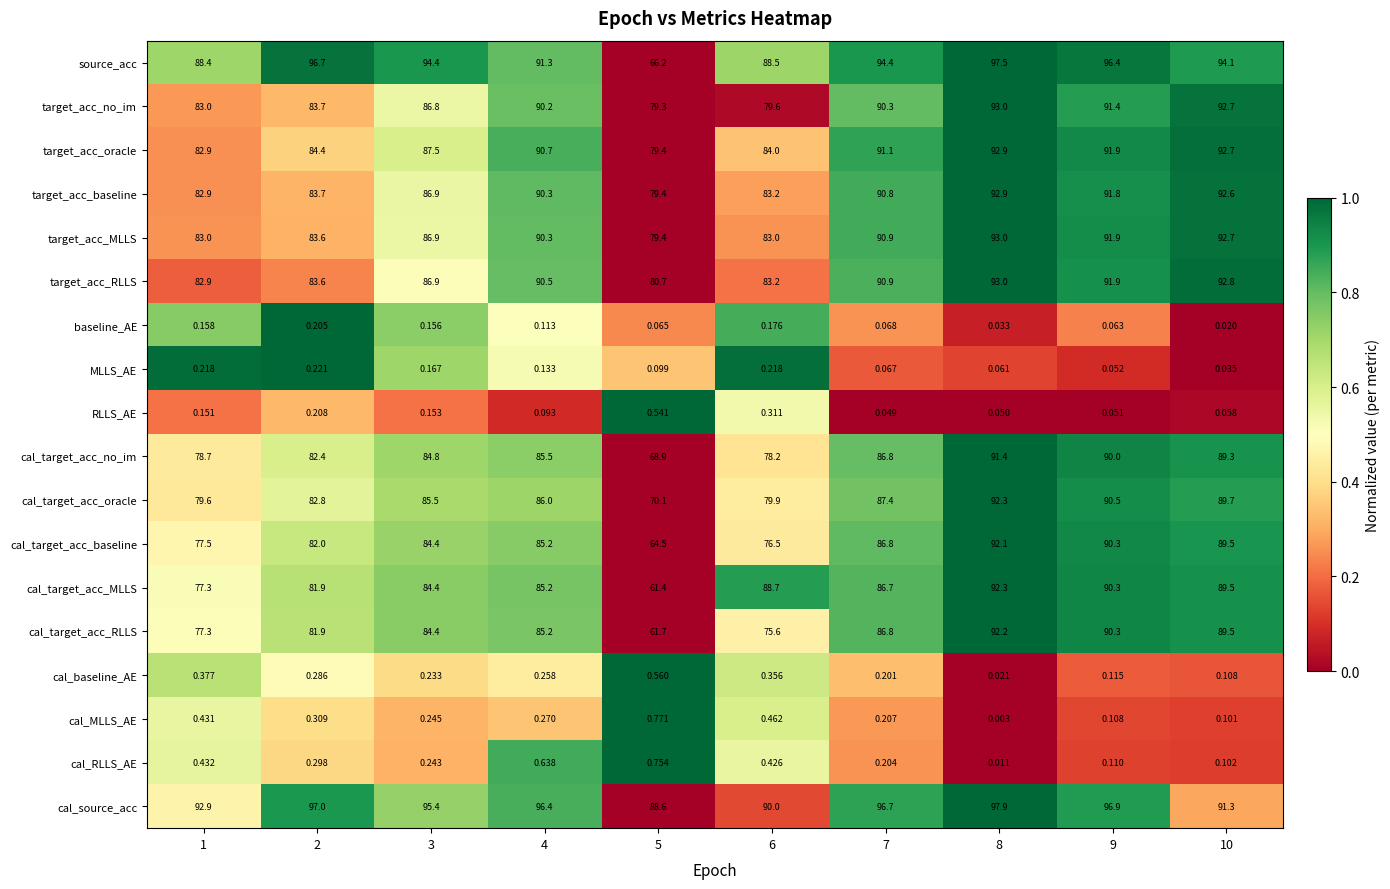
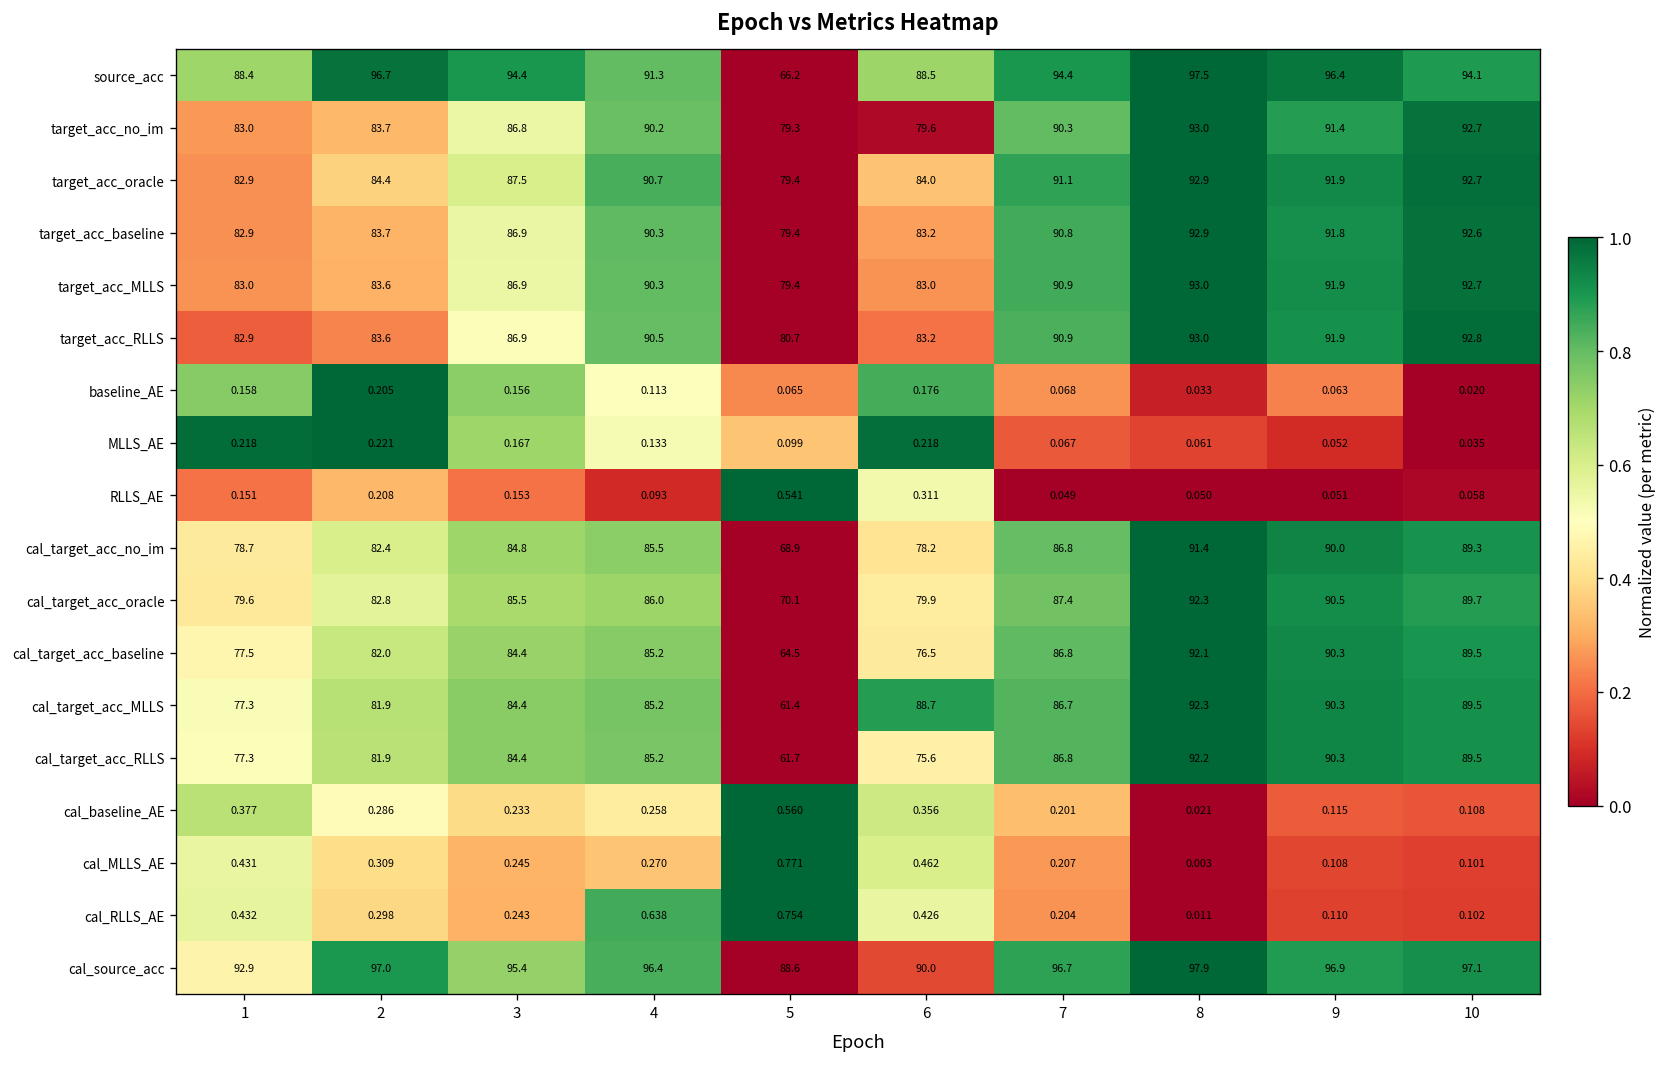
  {
    "source_acc": {
      "1": 88.4,
      "2": 96.7,
      "3": 94.4,
      "4": 91.3,
      "5": 66.2,
      "6": 88.5,
      "7": 94.4,
      "8": 97.5,
      "9": 96.4,
      "10": 94.1
    },
    "target_acc_no_im": {
      "1": 83.0,
      "2": 83.7,
      "3": 86.8,
      "4": 90.2,
      "5": 79.3,
      "6": 79.6,
      "7": 90.3,
      "8": 93.0,
      "9": 91.4,
      "10": 92.7
    },
    "target_acc_oracle": {
      "1": 82.9,
      "2": 84.4,
      "3": 87.5,
      "4": 90.7,
      "5": 79.4,
      "6": 84.0,
      "7": 91.1,
      "8": 92.9,
      "9": 91.9,
      "10": 92.7
    },
    "target_acc_baseline": {
      "1": 82.9,
      "2": 83.7,
      "3": 86.9,
      "4": 90.3,
      "5": 79.4,
      "6": 83.2,
      "7": 90.8,
      "8": 92.9,
      "9": 91.8,
      "10": 92.6
    },
    "target_acc_MLLS": {
      "1": 83.0,
      "2": 83.6,
      "3": 86.9,
      "4": 90.3,
      "5": 79.4,
      "6": 83.0,
      "7": 90.9,
      "8": 93.0,
      "9": 91.9,
      "10": 92.7
    },
    "target_acc_RLLS": {
      "1": 82.9,
      "2": 83.6,
      "3": 86.9,
      "4": 90.5,
      "5": 80.7,
      "6": 83.2,
      "7": 90.9,
      "8": 93.0,
      "9": 91.9,
      "10": 92.8
    },
    "baseline_AE": {
      "1": 0.158,
      "2": 0.205,
      "3": 0.156,
      "4": 0.113,
      "5": 0.065,
      "6": 0.176,
      "7": 0.068,
      "8": 0.033,
      "9": 0.063,
      "10": 0.020
    },
    "MLLS_AE": {
      "1": 0.218,
      "2": 0.221,
      "3": 0.167,
      "4": 0.133,
      "5": 0.099,
      "6": 0.218,
      "7": 0.067,
      "8": 0.061,
      "9": 0.052,
      "10": 0.035
    },
    "RLLS_AE": {
      "1": 0.151,
      "2": 0.208,
      "3": 0.153,
      "4": 0.093,
      "5": 0.541,
      "6": 0.311,
      "7": 0.049,
      "8": 0.050,
      "9": 0.051,
      "10": 0.058
    },
    "cal_target_acc_no_im": {
      "1": 78.7,
      "2": 82.4,
      "3": 84.8,
      "4": 85.5,
      "5": 68.9,
      "6": 78.2,
      "7": 86.8,
      "8": 91.4,
      "9": 90.0,
      "10": 89.3
    },
    "cal_target_acc_oracle": {
      "1": 79.6,
      "2": 82.8,
      "3": 85.5,
      "4": 86.0,
      "5": 70.1,
      "6": 79.9,
      "7": 87.4,
      "8": 92.3,
      "9": 90.5,
      "10": 89.7
    },
    "cal_target_acc_baseline": {
      "1": 77.5,
      "2": 82.0,
      "3": 84.4,
      "4": 85.2,
      "5": 64.5,
      "6": 76.5,
      "7": 86.8,
      "8": 92.1,
      "9": 90.3,
      "10": 89.5
    },
    "cal_target_acc_MLLS": {
      "1": 77.3,
      "2": 81.9,
      "3": 84.4,
      "4": 85.2,
      "5": 61.4,
      "6": 88.7,
      "7": 86.7,
      "8": 92.3,
      "9": 90.3,
      "10": 89.5
    },
    "cal_target_acc_RLLS": {
      "1": 77.3,
      "2": 81.9,
      "3": 84.4,
      "4": 85.2,
      "5": 61.7,
      "6": 75.6,
      "7": 86.8,
      "8": 92.2,
      "9": 90.3,
      "10": 89.5
    },
    "cal_baseline_AE": {
      "1": 0.377,
      "2": 0.286,
      "3": 0.233,
      "4": 0.258,
      "5": 0.560,
      "6": 0.356,
      "7": 0.201,
      "8": 0.021,
      "9": 0.115,
      "10": 0.108
    },
    "cal_MLLS_AE": {
      "1": 0.431,
      "2": 0.309,
      "3": 0.245,
      "4": 0.270,
      "5": 0.771,
      "6": 0.462,
      "7": 0.207,
      "8": 0.003,
      "9": 0.108,
      "10": 0.101
    },
    "cal_RLLS_AE": {
      "1": 0.432,
      "2": 0.298,
      "3": 0.243,
      "4": 0.638,
      "5": 0.754,
      "6": 0.426,
      "7": 0.204,
      "8": 0.011,
      "9": 0.110,
      "10": 0.102
    },
    "cal_source_acc": {
      "1": 92.9,
      "2": 97.0,
      "3": 95.4,
      "4": 96.4,
      "5": 88.6,
      "6": 90.0,
      "7": 96.7,
      "8": 97.9,
      "9": 96.9,
-     "10": 91.3
+     "10": 97.1
    }
  }
